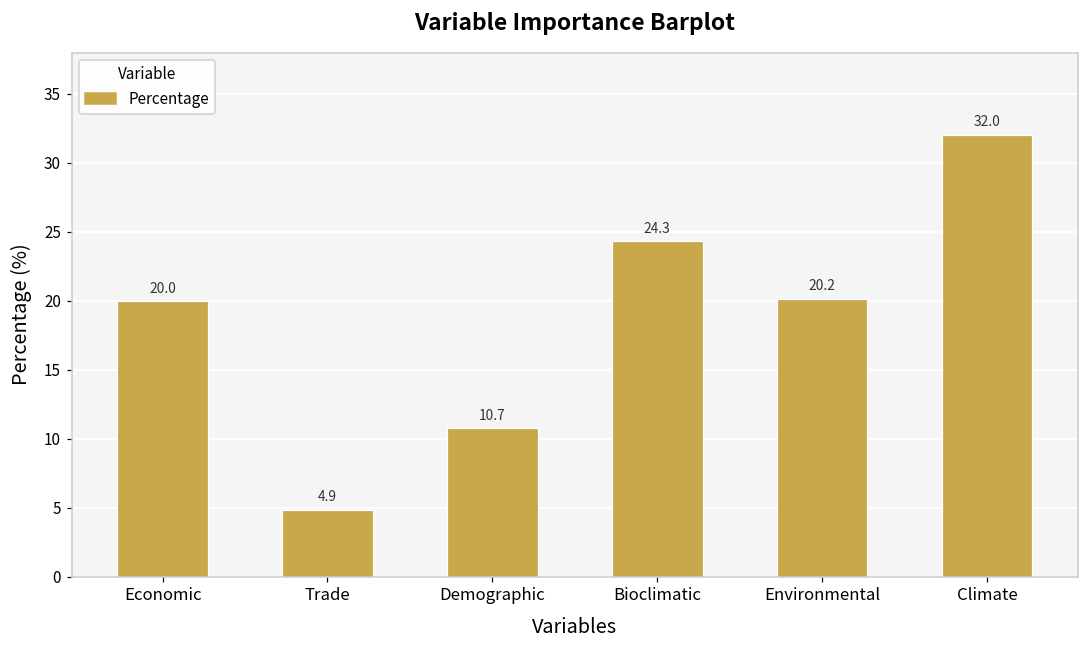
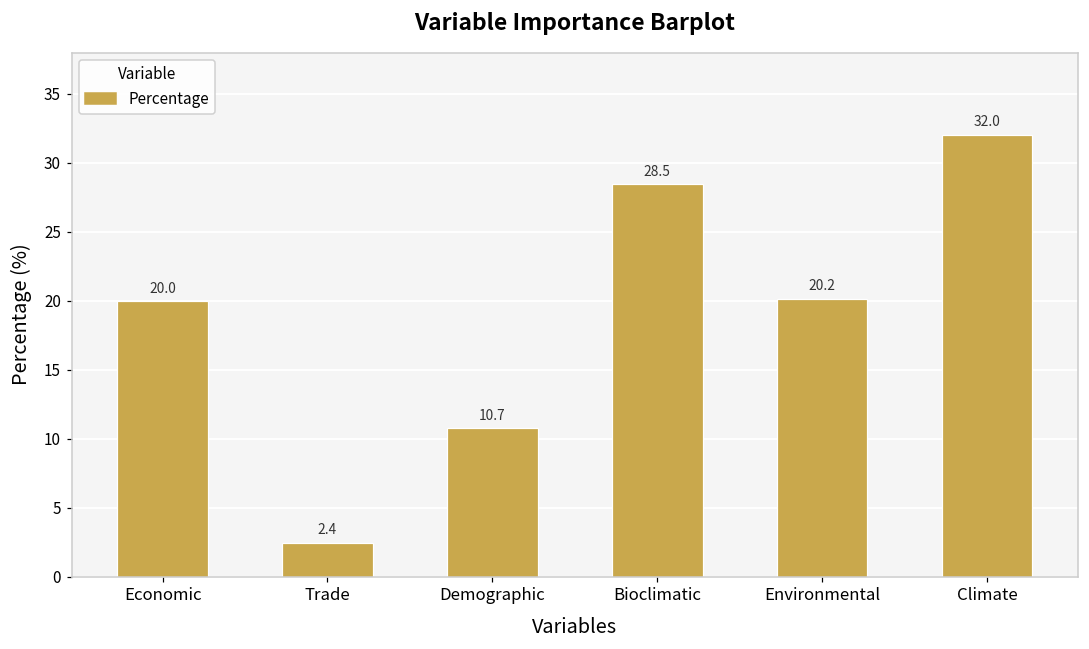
  {
    "Economic": 20.0,
-   "Trade": 4.9,
+   "Trade": 2.4,
    "Demographic": 10.7,
-   "Bioclimatic": 24.3,
+   "Bioclimatic": 28.5,
    "Environmental": 20.2,
    "Climate": 32.0
  }
